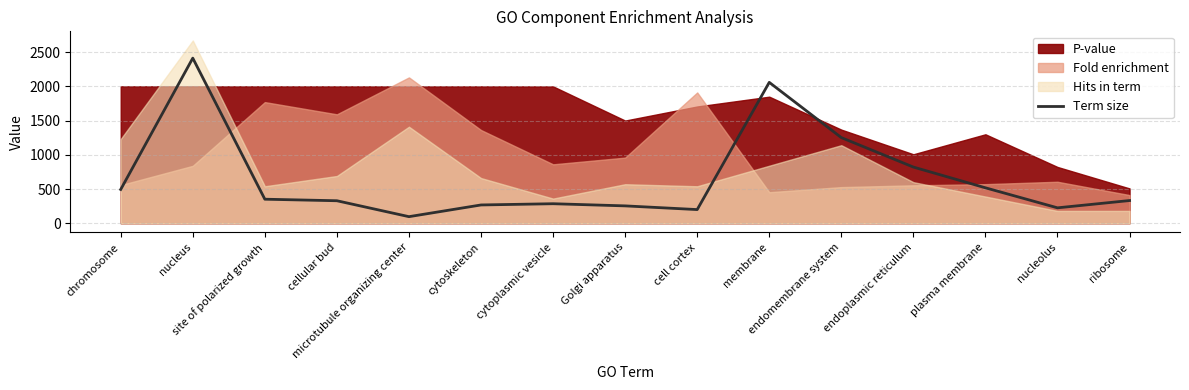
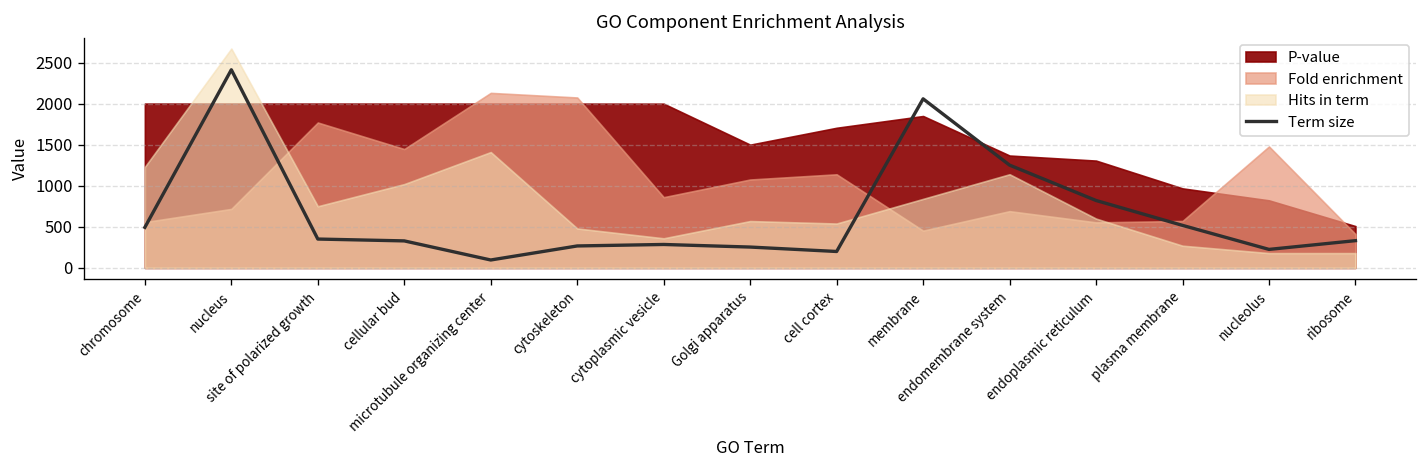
  {
    "Term size": {
      "chromosome": 500,
      "nucleus": 2400,
      "site of polarized growth": 400,
      "cellular bud": 300,
      "microtubule organizing center": 100,
      "cytoskeleton": 300,
      "cytoplasmic vesicle": 300,
      "Golgi apparatus": 300,
      "cell cortex": 200,
      "membrane": 2100,
      "endomembrane system": 1300,
      "endoplasmic reticulum": 800,
      "plasma membrane": 500,
      "nucleolus": 200,
      "ribosome": 300
    },
    "P-value": {
      "chromosome": 2000,
      "nucleus": 2000,
      "site of polarized growth": 2000,
      "cellular bud": 2000,
      "microtubule organizing center": 2000,
      "cytoskeleton": 2000,
      "cytoplasmic vesicle": 2000,
      "Golgi apparatus": 1500,
      "cell cortex": 1700,
      "membrane": 1800,
      "endomembrane system": 1400,
-     "endoplasmic reticulum": 1000,
-     "plasma membrane": 1300,
+     "endoplasmic reticulum": 1300,
+     "plasma membrane": 1000,
      "nucleolus": 800,
      "ribosome": 500
    },
    "Fold enrichment": {
      "chromosome": 600,
-     "nucleus": 800,
+     "nucleus": 700,
      "site of polarized growth": 1800,
-     "cellular bud": 1600,
+     "cellular bud": 1400,
      "microtubule organizing center": 2100,
-     "cytoskeleton": 1400,
+     "cytoskeleton": 2100,
      "cytoplasmic vesicle": 900,
-     "Golgi apparatus": 1000,
-     "cell cortex": 1900,
+     "Golgi apparatus": 1100,
+     "cell cortex": 1100,
      "membrane": 500,
-     "endomembrane system": 500,
+     "endomembrane system": 700,
      "endoplasmic reticulum": 600,
      "plasma membrane": 600,
-     "nucleolus": 600,
+     "nucleolus": 1500,
      "ribosome": 400
    },
    "Hits in term": {
      "chromosome": 1200,
      "nucleus": 2700,
-     "site of polarized growth": 500,
-     "cellular bud": 700,
+     "site of polarized growth": 800,
+     "cellular bud": 1000,
      "microtubule organizing center": 1400,
-     "cytoskeleton": 700,
+     "cytoskeleton": 500,
      "cytoplasmic vesicle": 400,
      "Golgi apparatus": 600,
      "cell cortex": 500,
      "membrane": 800,
      "endomembrane system": 1100,
      "endoplasmic reticulum": 600,
-     "plasma membrane": 400,
+     "plasma membrane": 300,
      "nucleolus": 200,
      "ribosome": 200
    }
  }
